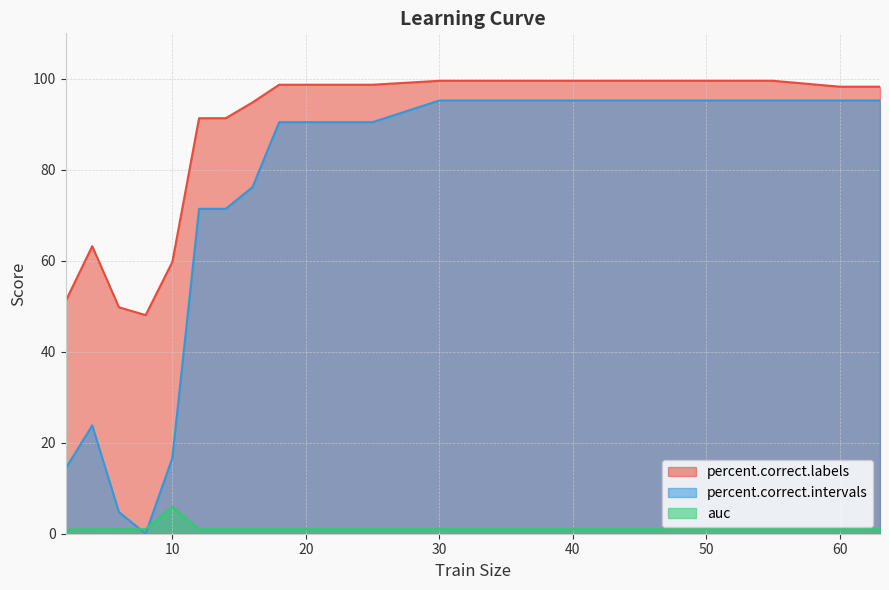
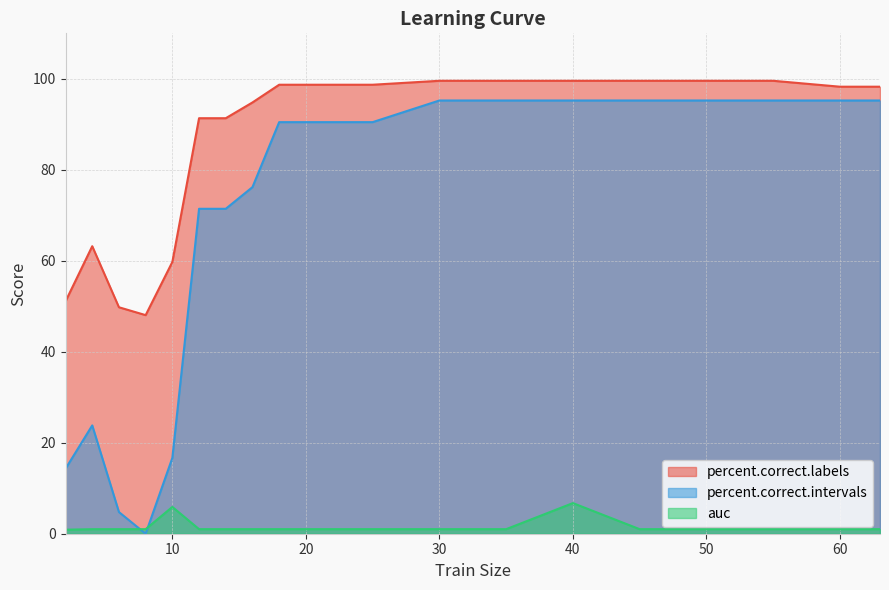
  {
    "percent.correct.labels": {
      "10": 60,
      "20": 99,
      "30": 100,
      "40": 100,
      "50": 100,
      "60": 98
    },
    "percent.correct.intervals": {
      "10": 17,
      "20": 90,
      "30": 95,
      "40": 95,
      "50": 95,
      "60": 95
    },
    "auc": {
      "10": 6,
      "20": 1,
      "30": 1,
-     "40": 1,
+     "40": 7,
      "50": 1,
      "60": 1
    }
  }
